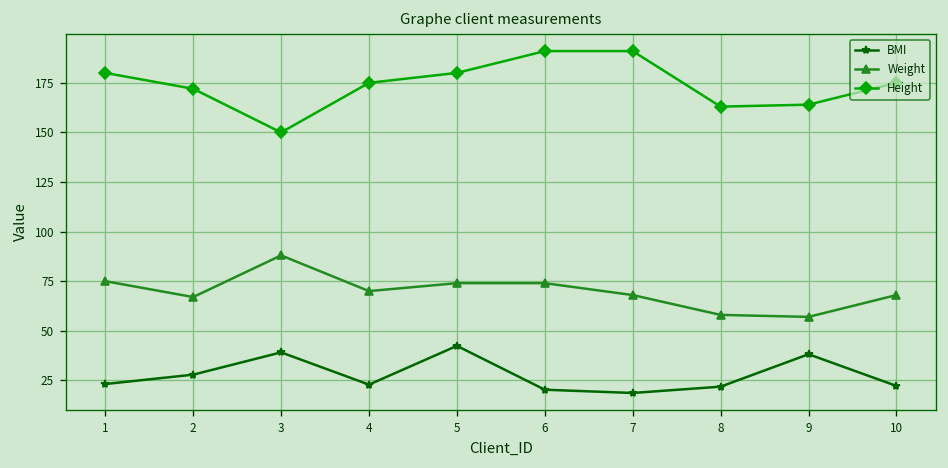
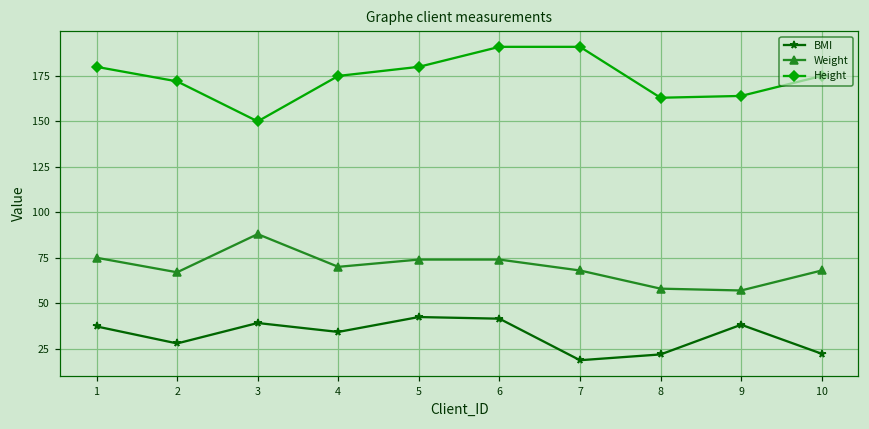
  {
    "BMI": {
-     "1": 23,
+     "1": 37,
      "2": 28,
      "3": 39,
-     "4": 23,
+     "4": 34,
      "5": 42,
-     "6": 20,
+     "6": 41,
      "7": 19,
      "8": 22,
      "9": 38,
      "10": 22
    }
  }
